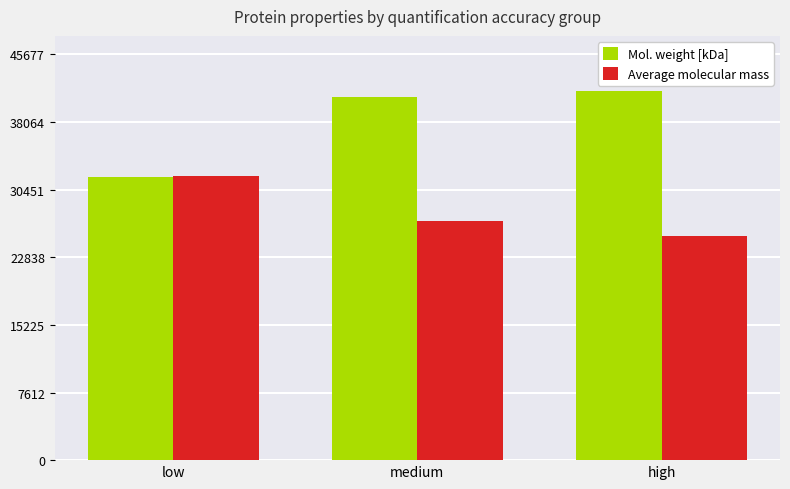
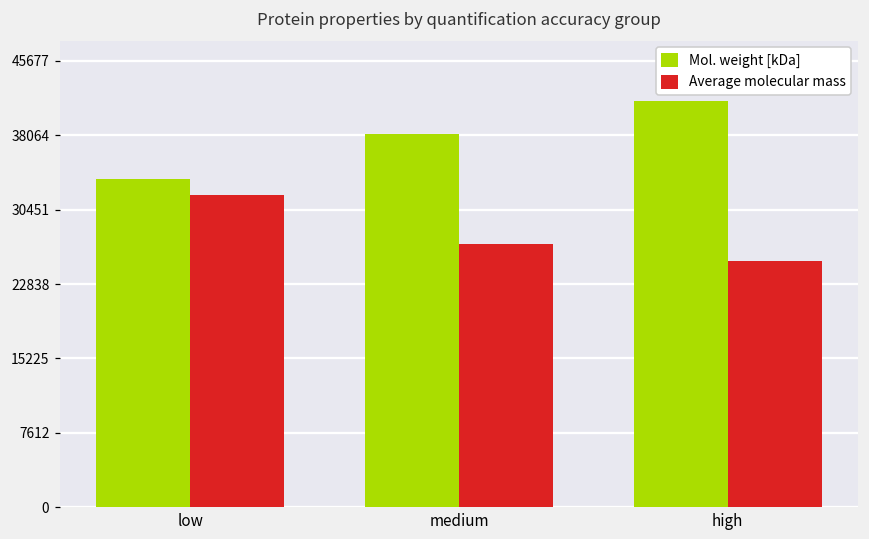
  {
    "Mol. weight [kDa]": {
-     "low": 32000,
-     "medium": 41000,
+     "low": 34000,
+     "medium": 38000,
      "high": 42000
    },
    "Average molecular mass": {
      "low": 32000,
      "medium": 27000,
      "high": 25000
    }
  }
